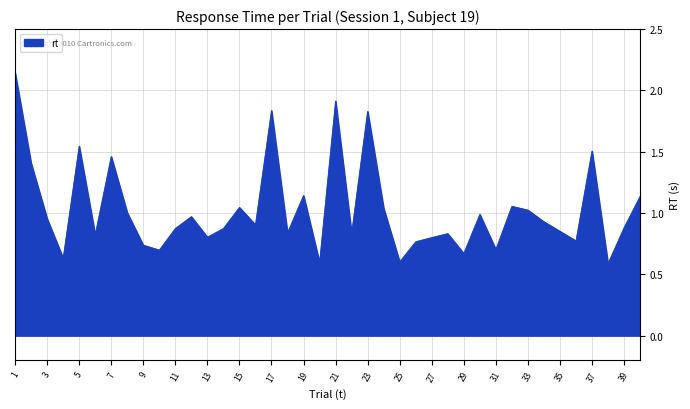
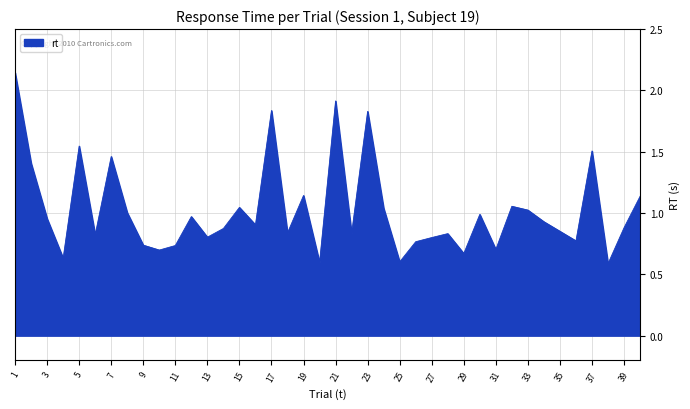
  {
    "1": 2.15,
    "3": 0.95,
    "5": 1.55,
    "7": 1.46,
    "9": 0.74,
-   "11": 0.87,
+   "11": 0.74,
    "13": 0.80,
    "15": 1.05,
    "17": 1.84,
    "19": 1.14,
    "21": 1.91,
    "23": 1.83,
    "25": 0.60,
    "27": 0.80,
    "29": 0.67,
    "31": 0.70,
    "33": 1.02,
    "35": 0.85,
    "37": 1.51,
    "39": 0.88
  }
